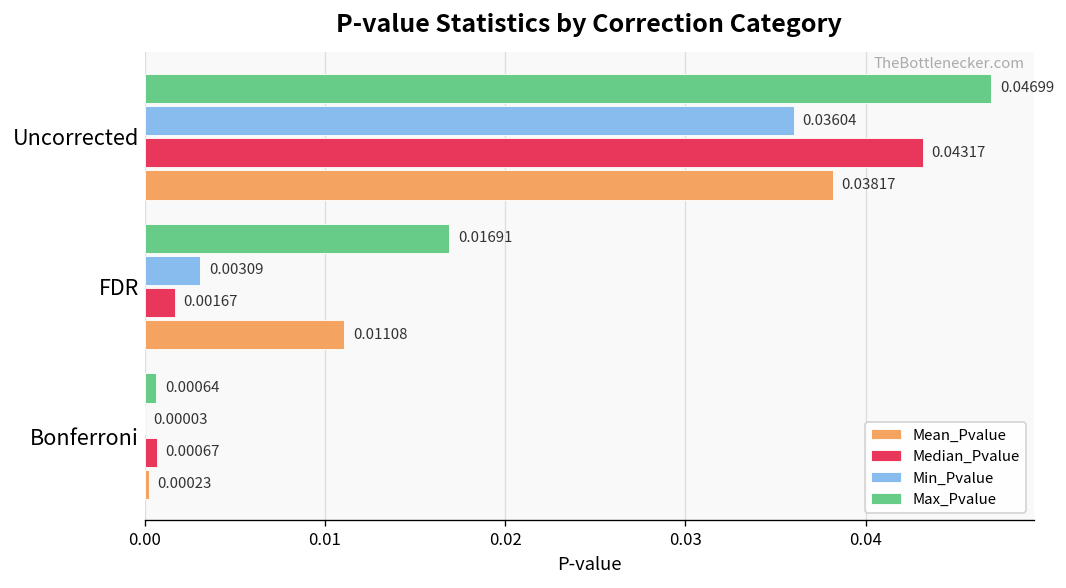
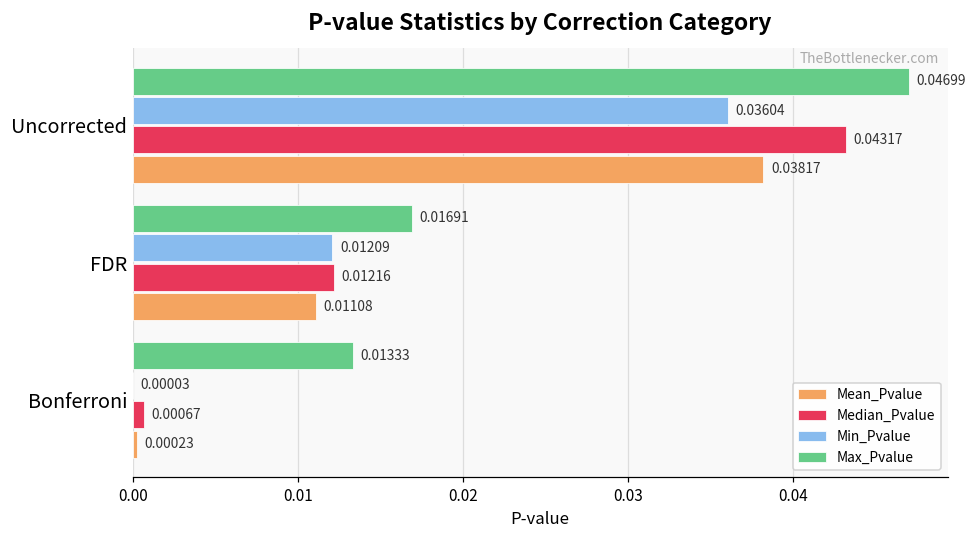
  {
    "Mean_Pvalue": {
      "Uncorrected": 0.03817,
      "FDR": 0.01108,
      "Bonferroni": 0.00023
    },
    "Median_Pvalue": {
      "Uncorrected": 0.04317,
-     "FDR": 0.00167,
+     "FDR": 0.01216,
      "Bonferroni": 0.00067
    },
    "Min_Pvalue": {
      "Uncorrected": 0.03604,
-     "FDR": 0.00309,
+     "FDR": 0.01209,
      "Bonferroni": 0.00003
    },
    "Max_Pvalue": {
      "Uncorrected": 0.04699,
      "FDR": 0.01691,
-     "Bonferroni": 0.00064
+     "Bonferroni": 0.01333
    }
  }
